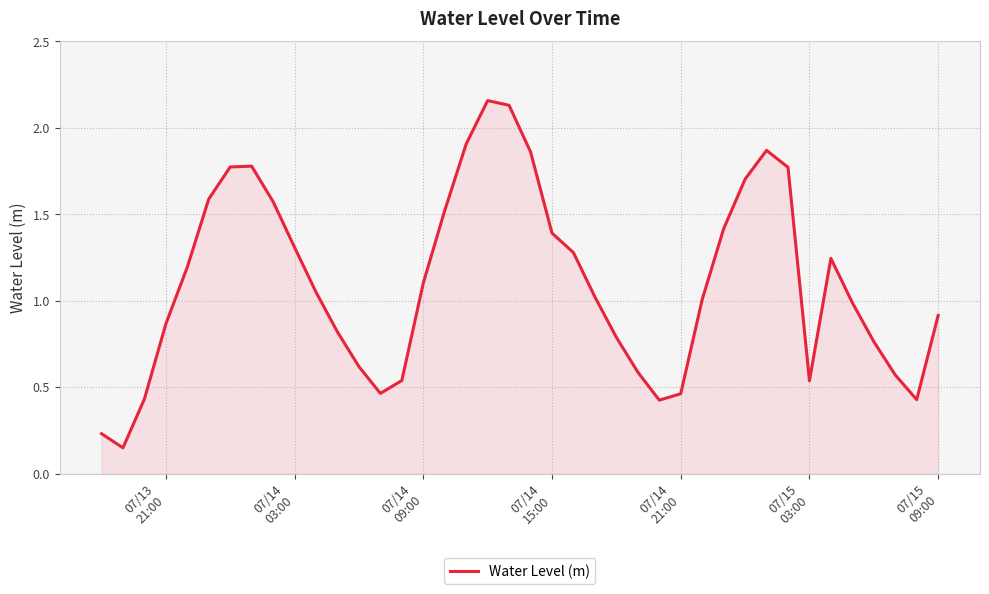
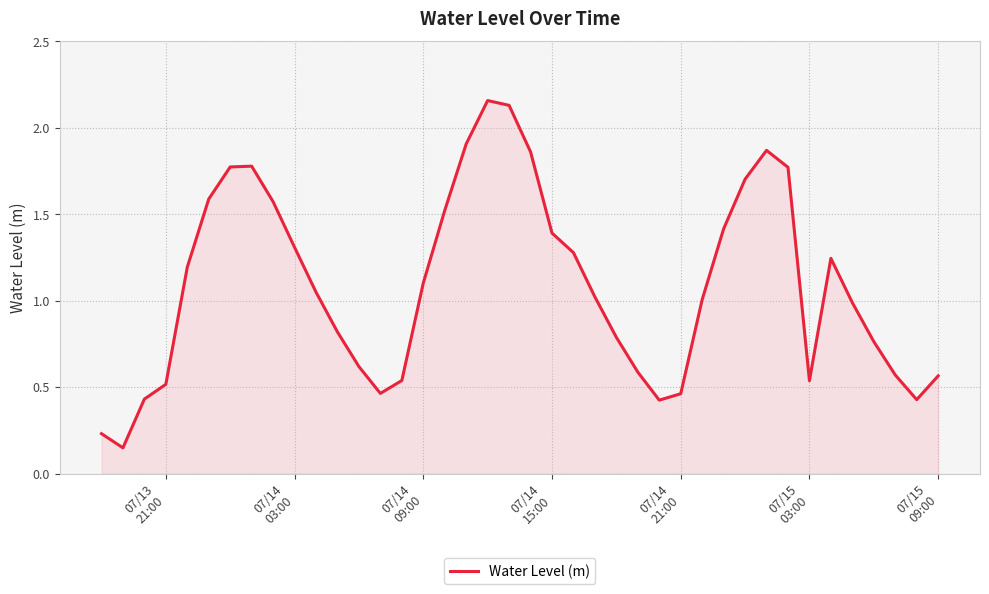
  {
-   "07/13 21:00": 0.87,
+   "07/13 21:00": 0.52,
    "07/14 03:00": 1.31,
    "07/14 09:00": 1.10,
    "07/14 15:00": 1.39,
    "07/14 21:00": 0.46,
    "07/15 03:00": 0.54,
-   "07/15 09:00": 0.91
+   "07/15 09:00": 0.56
  }
